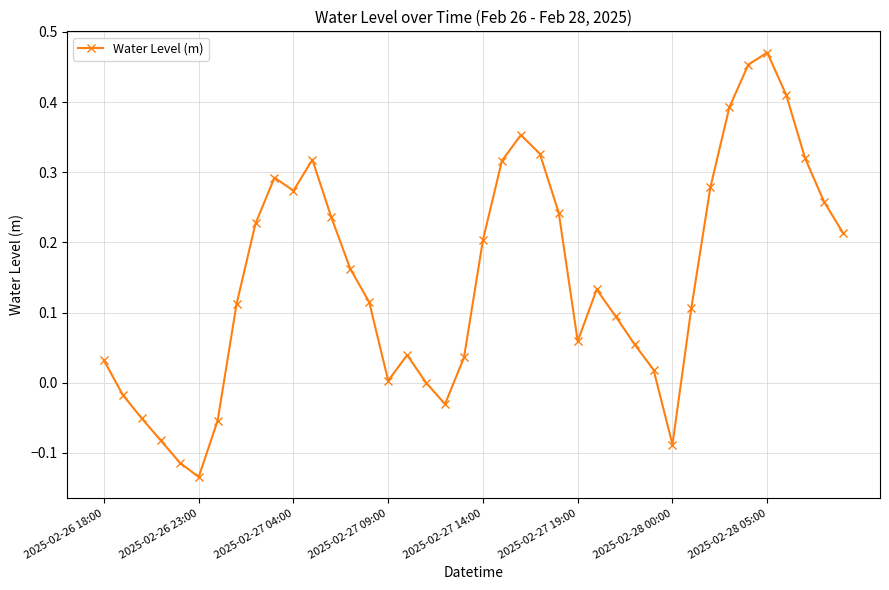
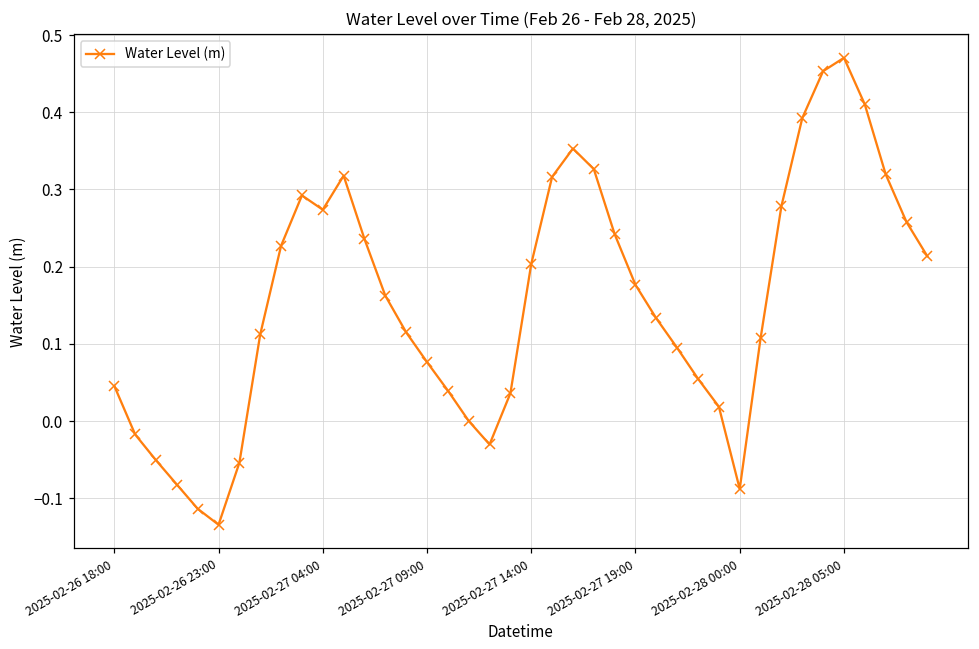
  {
-   "2025-02-26 18:00": 0.03,
+   "2025-02-26 18:00": 0.05,
    "2025-02-26 23:00": -0.13,
    "2025-02-27 04:00": 0.27,
-   "2025-02-27 09:00": 0.00,
+   "2025-02-27 09:00": 0.08,
    "2025-02-27 14:00": 0.20,
-   "2025-02-27 19:00": 0.06,
+   "2025-02-27 19:00": 0.18,
    "2025-02-28 00:00": -0.09,
    "2025-02-28 05:00": 0.47
  }
